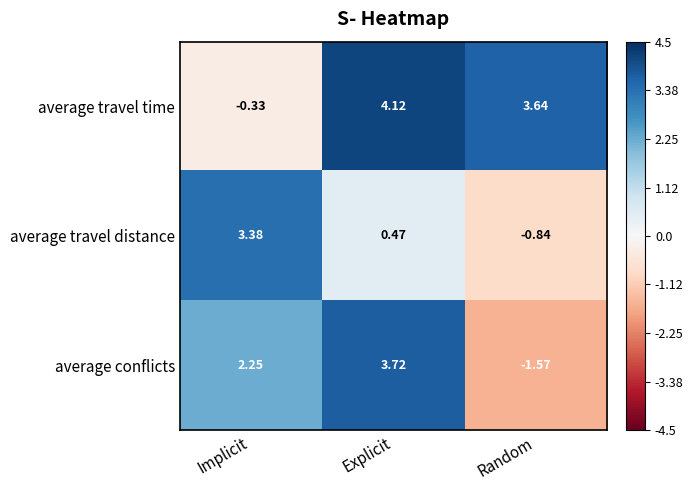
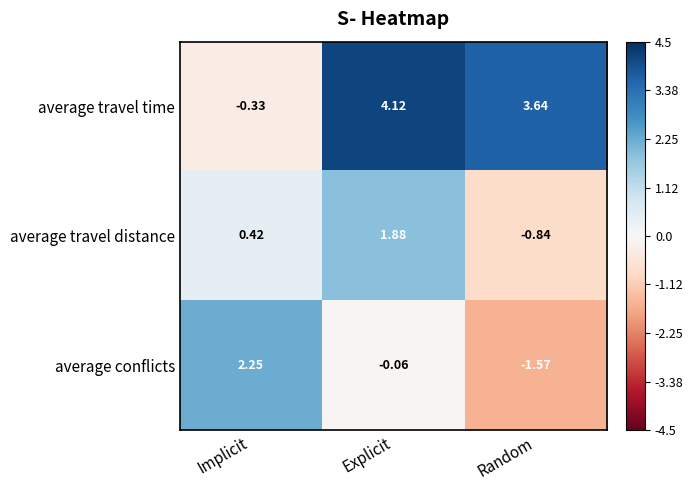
  {
    "average travel distance": {
-     "Implicit": 3.38,
-     "Explicit": 0.47
+     "Implicit": 0.42,
+     "Explicit": 1.88
    },
    "average conflicts": {
-     "Explicit": 3.72
+     "Explicit": -0.06
    }
  }
